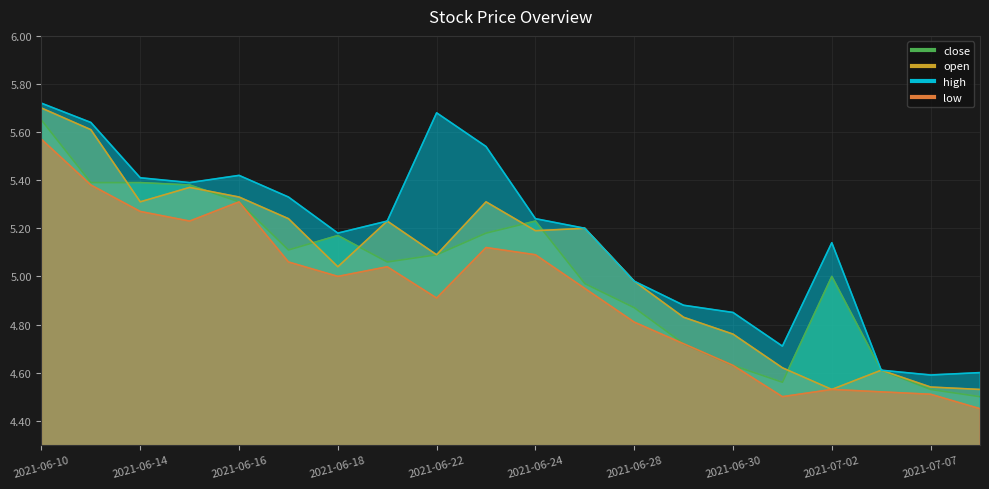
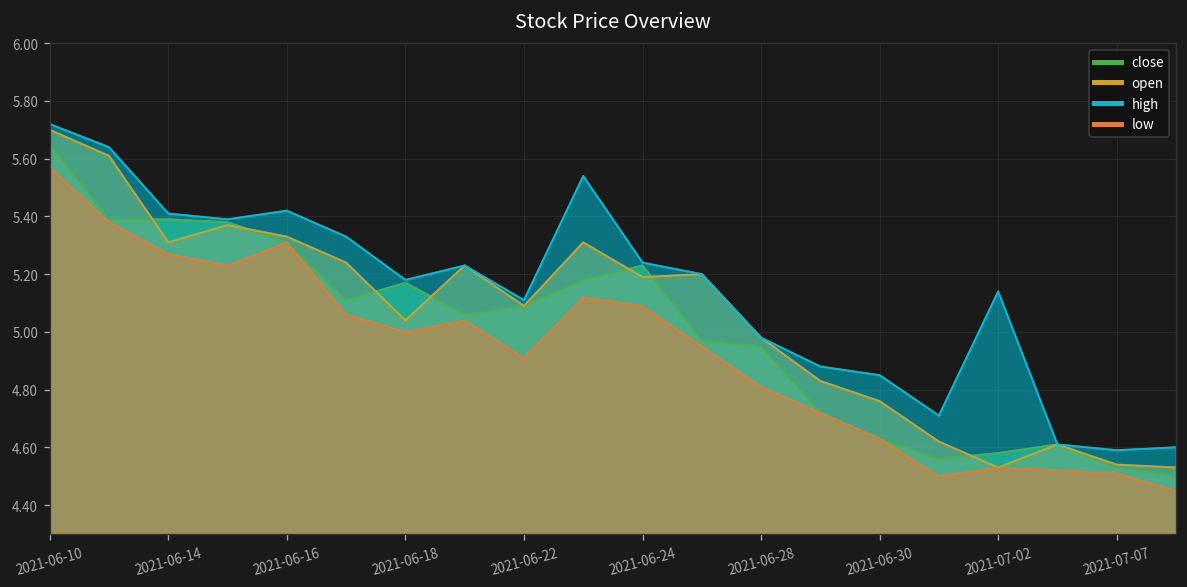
  {
    "close": {
      "2021-06-10": 5.65,
      "2021-06-14": 5.39,
-     "2021-06-28": 4.87,
-     "2021-07-02": 5.00
+     "2021-06-28": 4.95,
+     "2021-07-02": 4.58
    },
    "high": {
      "2021-06-10": 5.72,
      "2021-06-14": 5.41,
      "2021-06-16": 5.42,
-     "2021-06-22": 5.68,
+     "2021-06-22": 5.11,
      "2021-06-30": 4.85,
      "2021-07-02": 5.14,
      "2021-07-07": 4.59
    }
  }
